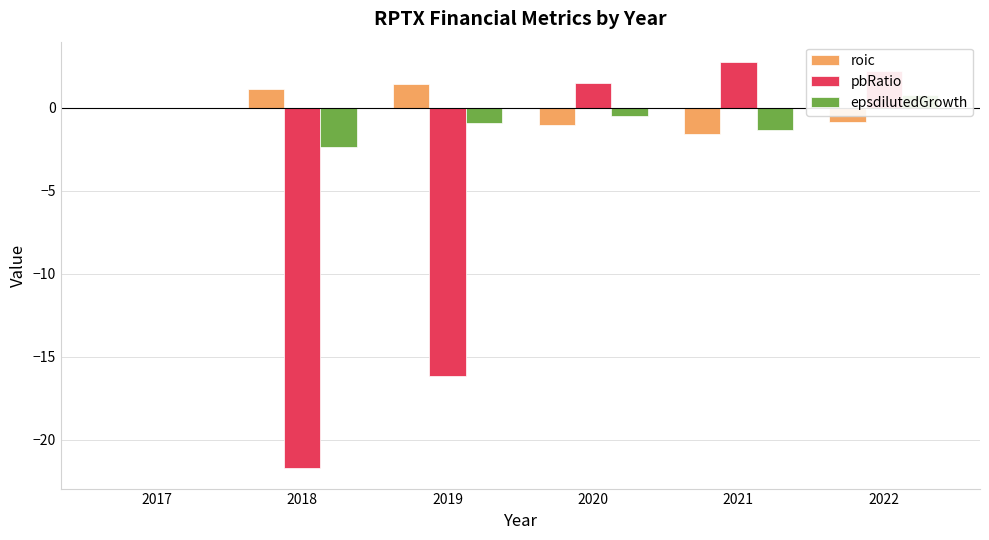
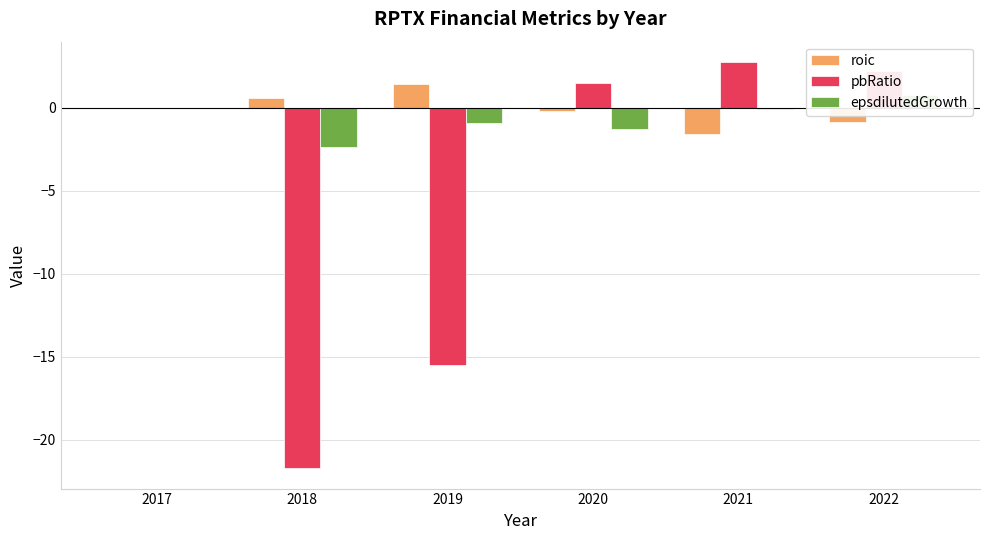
  {
    "roic": {
      "2017": 0.0,
-     "2018": 1.1,
+     "2018": 0.6,
      "2019": 1.4,
-     "2020": -1.0,
+     "2020": -0.2,
      "2021": -1.6,
      "2022": -0.8
    },
    "pbRatio": {
      "2017": 0.0,
      "2018": -21.7,
-     "2019": -16.2,
+     "2019": -15.5,
      "2020": 1.5,
      "2021": 2.8
    },
    "epsdilutedGrowth": {
      "2017": 0.0,
      "2018": -2.4,
      "2019": -0.9,
-     "2020": -0.5,
-     "2021": -1.3
+     "2020": -1.3,
+     "2021": -0.1
    }
  }
